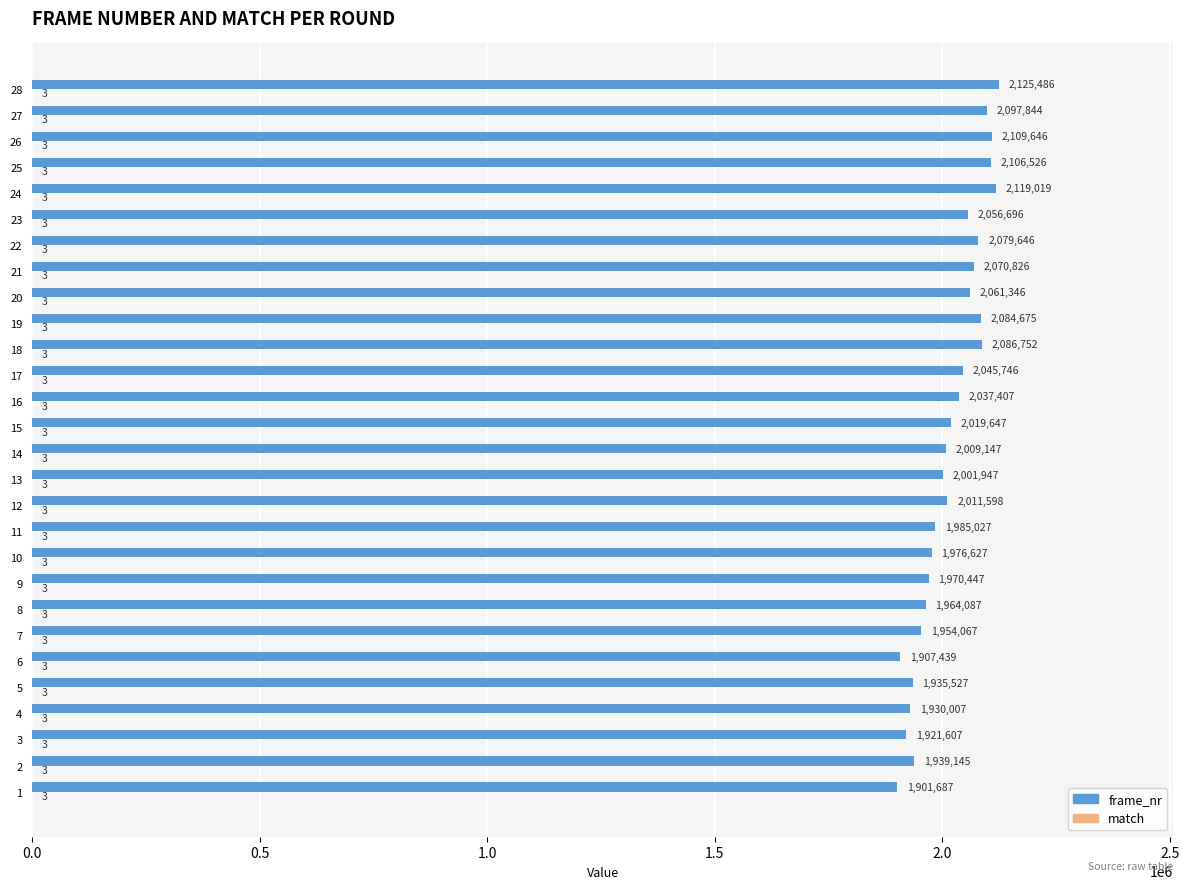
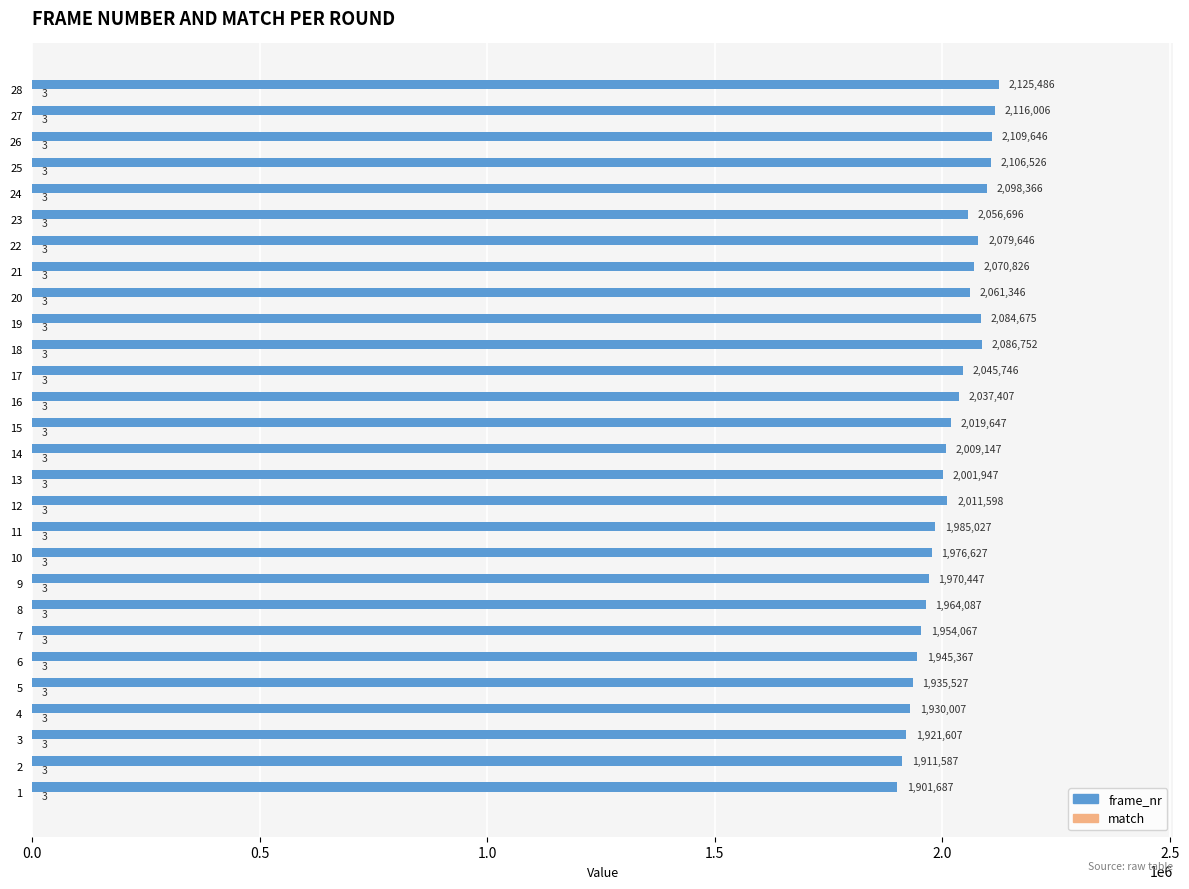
  {
    "frame_nr": {
      "28": "2,125,486",
-     "27": "2,097,844",
+     "27": "2,116,006",
      "26": "2,109,646",
      "25": "2,106,526",
-     "24": "2,119,019",
+     "24": "2,098,366",
      "23": "2,056,696",
      "22": "2,079,646",
      "21": "2,070,826",
      "20": "2,061,346",
      "19": "2,084,675",
      "18": "2,086,752",
      "17": "2,045,746",
      "16": "2,037,407",
      "15": "2,019,647",
      "14": "2,009,147",
      "13": "2,001,947",
      "12": "2,011,598",
      "11": "1,985,027",
      "10": "1,976,627",
      "9": "1,970,447",
      "8": "1,964,087",
      "7": "1,954,067",
-     "6": "1,907,439",
+     "6": "1,945,367",
      "5": "1,935,527",
      "4": "1,930,007",
      "3": "1,921,607",
-     "2": "1,939,145",
+     "2": "1,911,587",
      "1": "1,901,687"
    },
    "match": {
      "28": "3",
      "27": "3",
      "26": "3",
      "25": "3",
      "24": "3",
      "23": "3",
      "22": "3",
      "21": "3",
      "20": "3",
      "19": "3",
      "18": "3",
      "17": "3",
      "16": "3",
      "15": "3",
      "14": "3",
      "13": "3",
      "12": "3",
      "11": "3",
      "10": "3",
      "9": "3",
      "8": "3",
      "7": "3",
      "6": "3",
      "5": "3",
      "4": "3",
      "3": "3",
      "2": "3",
      "1": "3"
    }
  }
